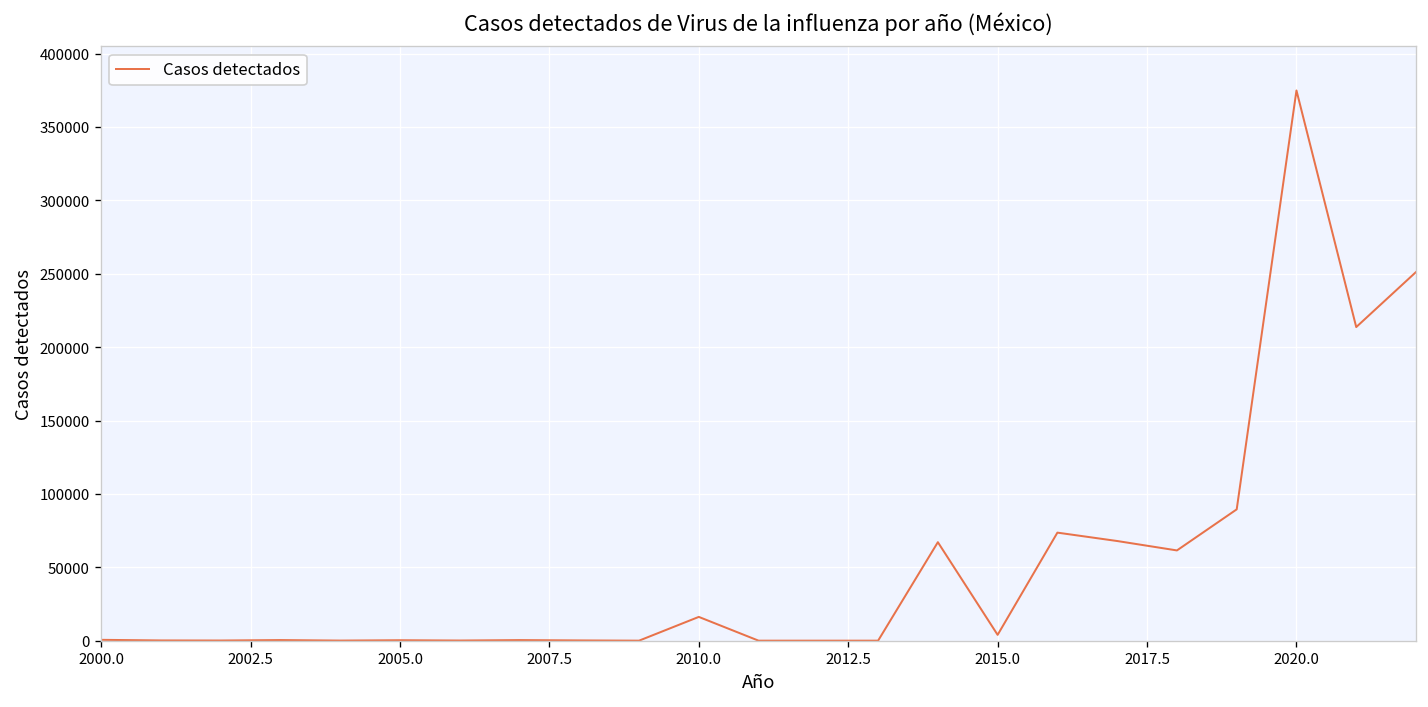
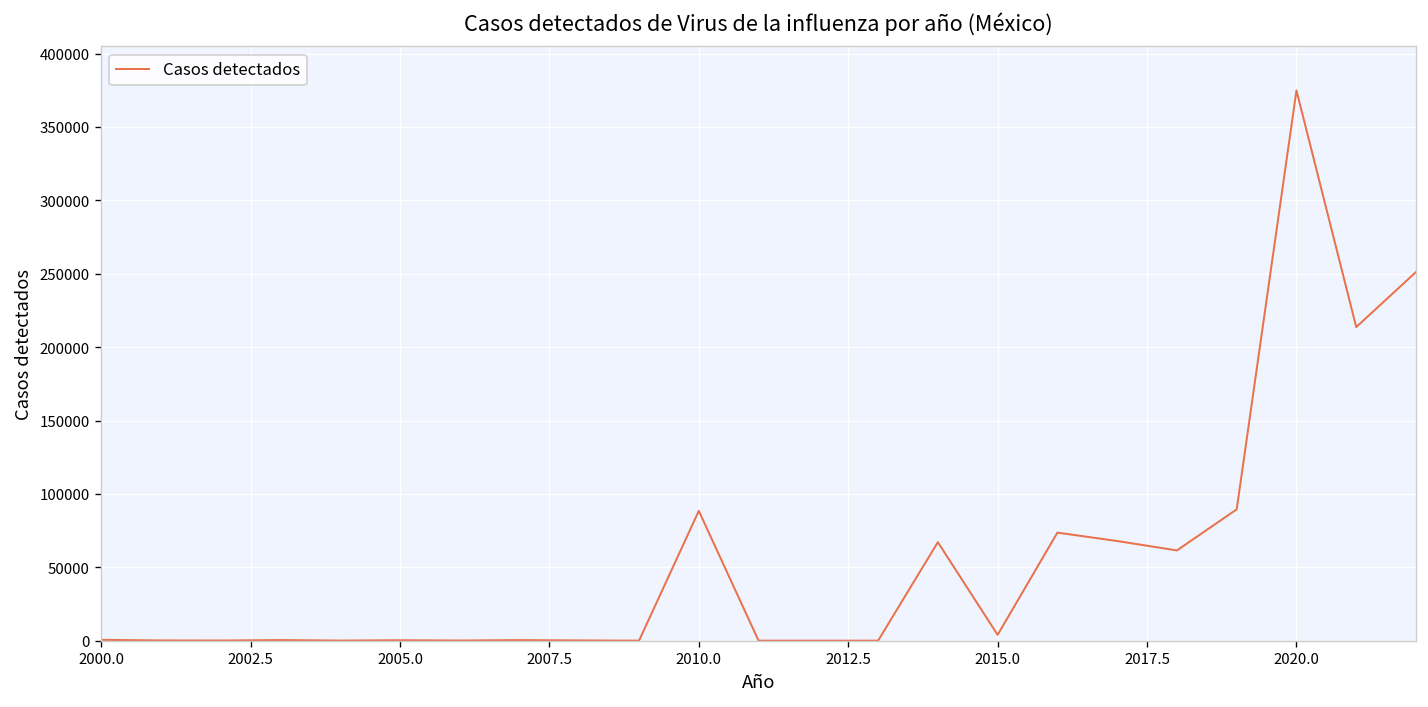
  {
    "2000.0": 1000,
    "2005.0": 0,
-   "2010.0": 16000,
+   "2010.0": 88000,
    "2015.0": 4000,
    "2020.0": 375000
  }
